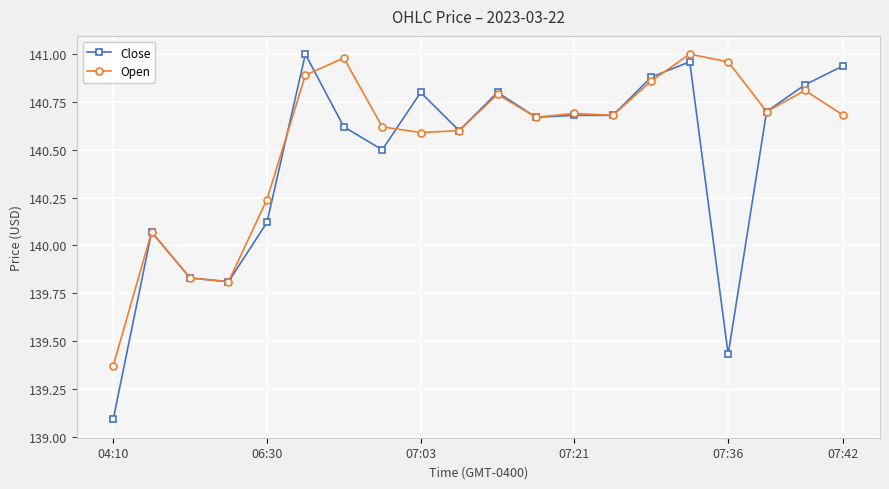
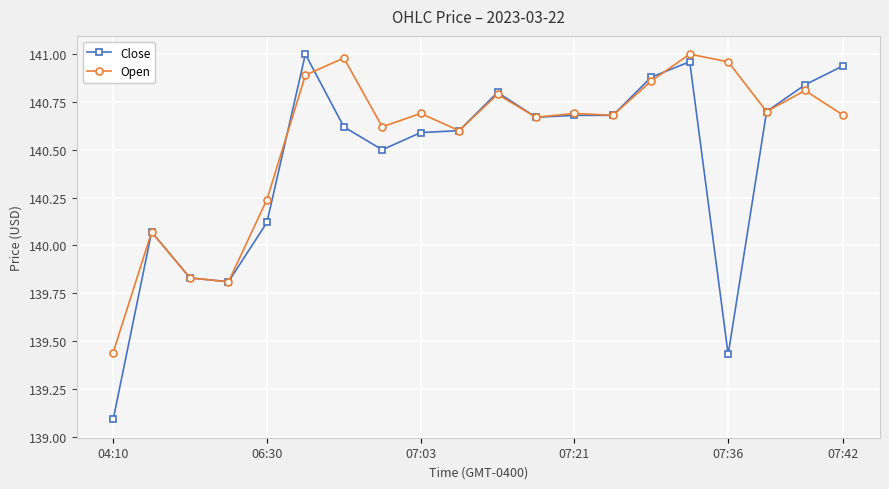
  {
    "Close": {
      "04:10": 139.09,
      "06:30": 140.12,
-     "07:03": 140.80,
+     "07:03": 140.59,
      "07:36": 139.43,
      "07:42": 140.94
    },
    "Open": {
-     "04:10": 139.37,
+     "04:10": 139.44,
      "06:30": 140.24,
-     "07:03": 140.59,
+     "07:03": 140.69,
      "07:36": 140.96,
      "07:42": 140.68
    }
  }
